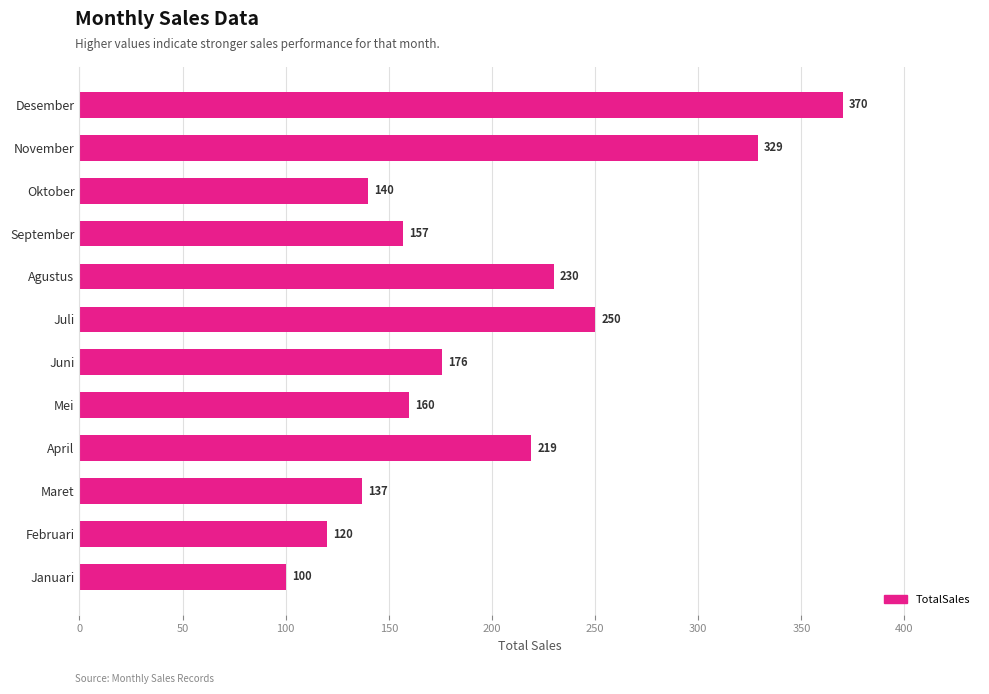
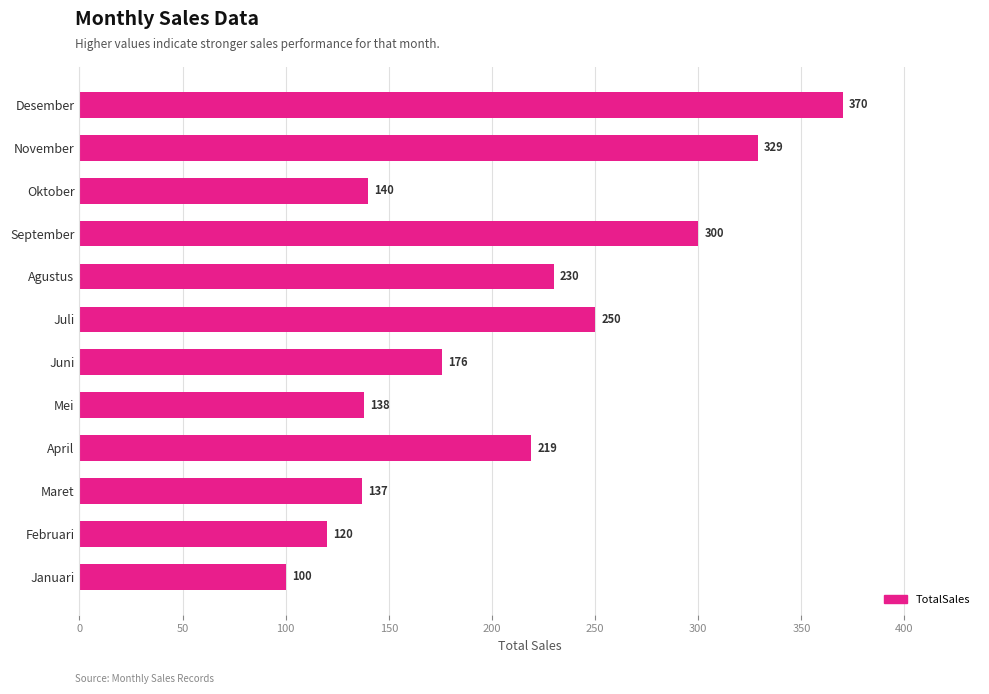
  {
    "Desember": 370,
    "November": 329,
    "Oktober": 140,
-   "September": 157,
+   "September": 300,
    "Agustus": 230,
    "Juli": 250,
    "Juni": 176,
-   "Mei": 160,
+   "Mei": 138,
    "April": 219,
    "Maret": 137,
    "Februari": 120,
    "Januari": 100
  }
